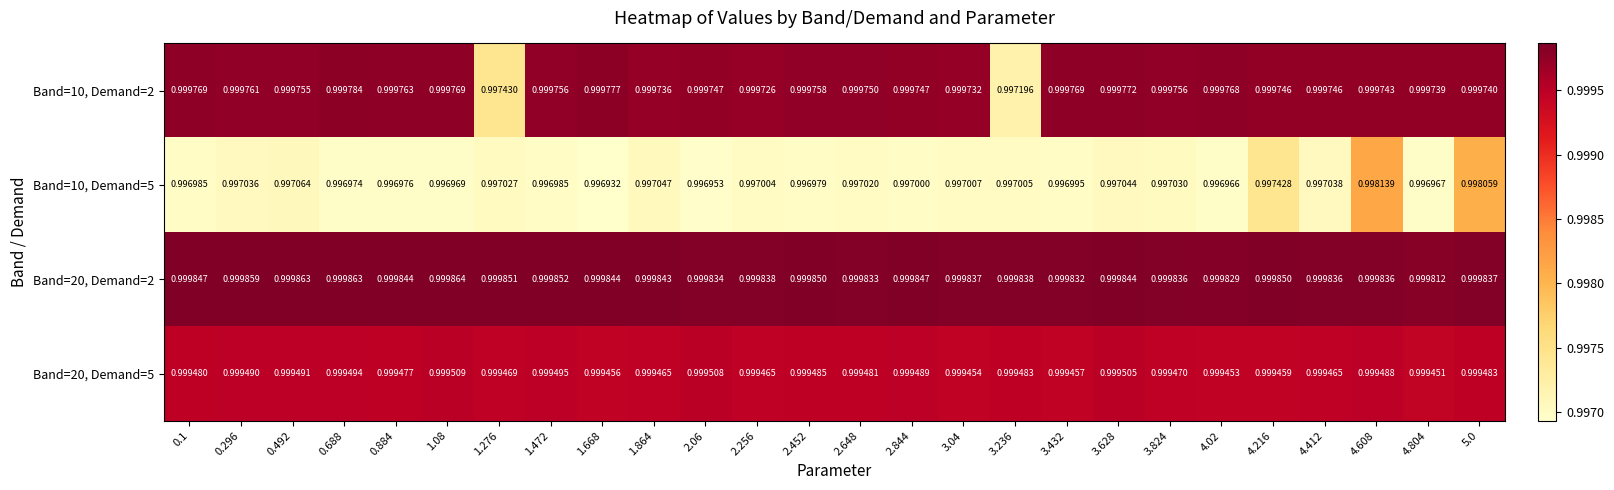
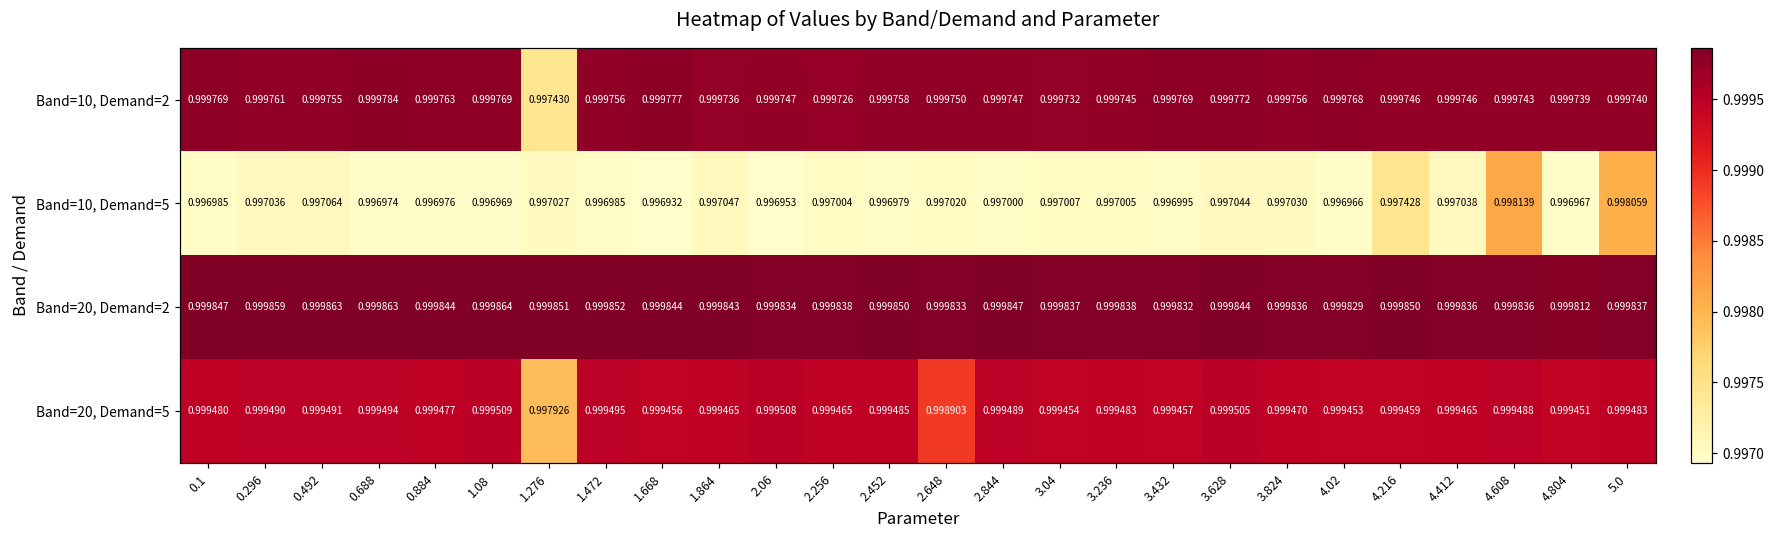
  {
    "Band=10, Demand=2": {
      "0.1": 0.999769,
      "0.296": 0.999761,
      "0.492": 0.999755,
      "0.688": 0.999784,
      "0.884": 0.999763,
      "1.08": 0.999769,
      "1.276": 0.997430,
      "1.472": 0.999756,
      "1.668": 0.999777,
      "1.864": 0.999736,
      "2.06": 0.999747,
      "2.256": 0.999726,
      "2.452": 0.999758,
      "2.648": 0.999750,
      "2.844": 0.999747,
      "3.04": 0.999732,
-     "3.236": 0.997196,
+     "3.236": 0.999745,
      "3.432": 0.999769,
      "3.628": 0.999772,
      "3.824": 0.999756,
      "4.02": 0.999768,
      "4.216": 0.999746,
      "4.412": 0.999746,
      "4.608": 0.999743,
      "4.804": 0.999739,
      "5.0": 0.999740
    },
    "Band=10, Demand=5": {
      "0.1": 0.996985,
      "0.296": 0.997036,
      "0.492": 0.997064,
      "0.688": 0.996974,
      "0.884": 0.996976,
      "1.08": 0.996969,
      "1.276": 0.997027,
      "1.472": 0.996985,
      "1.668": 0.996932,
      "1.864": 0.997047,
      "2.06": 0.996953,
      "2.256": 0.997004,
      "2.452": 0.996979,
      "2.648": 0.997020,
      "2.844": 0.997000,
      "3.04": 0.997007,
      "3.236": 0.997005,
      "3.432": 0.996995,
      "3.628": 0.997044,
      "3.824": 0.997030,
      "4.02": 0.996966,
      "4.216": 0.997428,
      "4.412": 0.997038,
      "4.608": 0.998139,
      "4.804": 0.996967,
      "5.0": 0.998059
    },
    "Band=20, Demand=2": {
      "0.1": 0.999847,
      "0.296": 0.999859,
      "0.492": 0.999863,
      "0.688": 0.999863,
      "0.884": 0.999844,
      "1.08": 0.999864,
      "1.276": 0.999851,
      "1.472": 0.999852,
      "1.668": 0.999844,
      "1.864": 0.999843,
      "2.06": 0.999834,
      "2.256": 0.999838,
      "2.452": 0.999850,
      "2.648": 0.999833,
      "2.844": 0.999847,
      "3.04": 0.999837,
      "3.236": 0.999838,
      "3.432": 0.999832,
      "3.628": 0.999844,
      "3.824": 0.999836,
      "4.02": 0.999829,
      "4.216": 0.999850,
      "4.412": 0.999836,
      "4.608": 0.999836,
      "4.804": 0.999812,
      "5.0": 0.999837
    },
    "Band=20, Demand=5": {
      "0.1": 0.999480,
      "0.296": 0.999490,
      "0.492": 0.999491,
      "0.688": 0.999494,
      "0.884": 0.999477,
      "1.08": 0.999509,
-     "1.276": 0.999469,
+     "1.276": 0.997926,
      "1.472": 0.999495,
      "1.668": 0.999456,
      "1.864": 0.999465,
      "2.06": 0.999508,
      "2.256": 0.999465,
      "2.452": 0.999485,
-     "2.648": 0.999481,
+     "2.648": 0.998903,
      "2.844": 0.999489,
      "3.04": 0.999454,
      "3.236": 0.999483,
      "3.432": 0.999457,
      "3.628": 0.999505,
      "3.824": 0.999470,
      "4.02": 0.999453,
      "4.216": 0.999459,
      "4.412": 0.999465,
      "4.608": 0.999488,
      "4.804": 0.999451,
      "5.0": 0.999483
    }
  }
